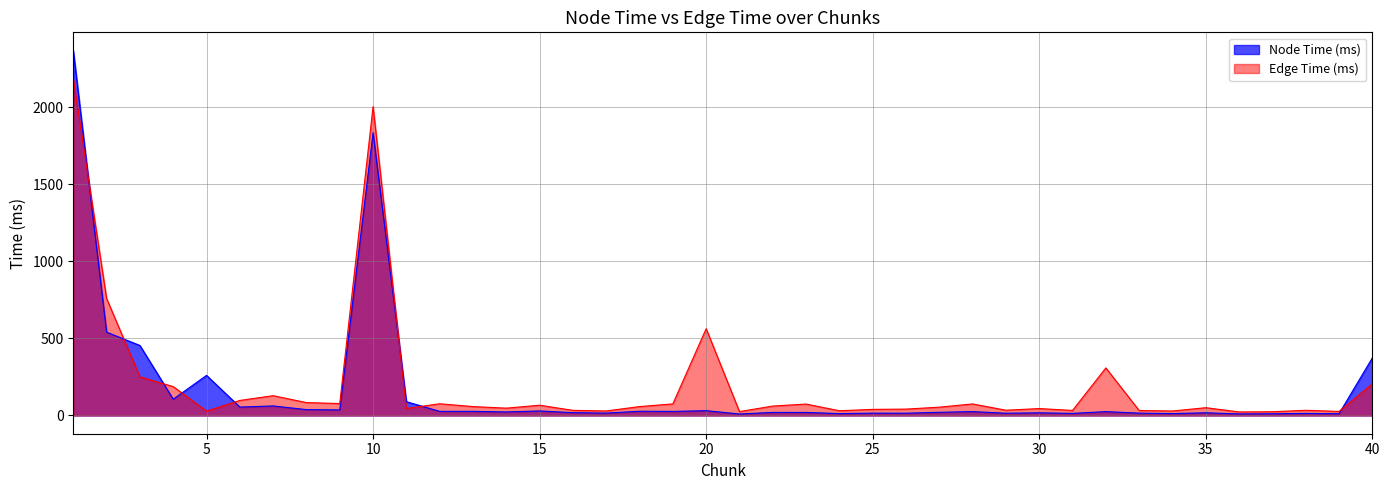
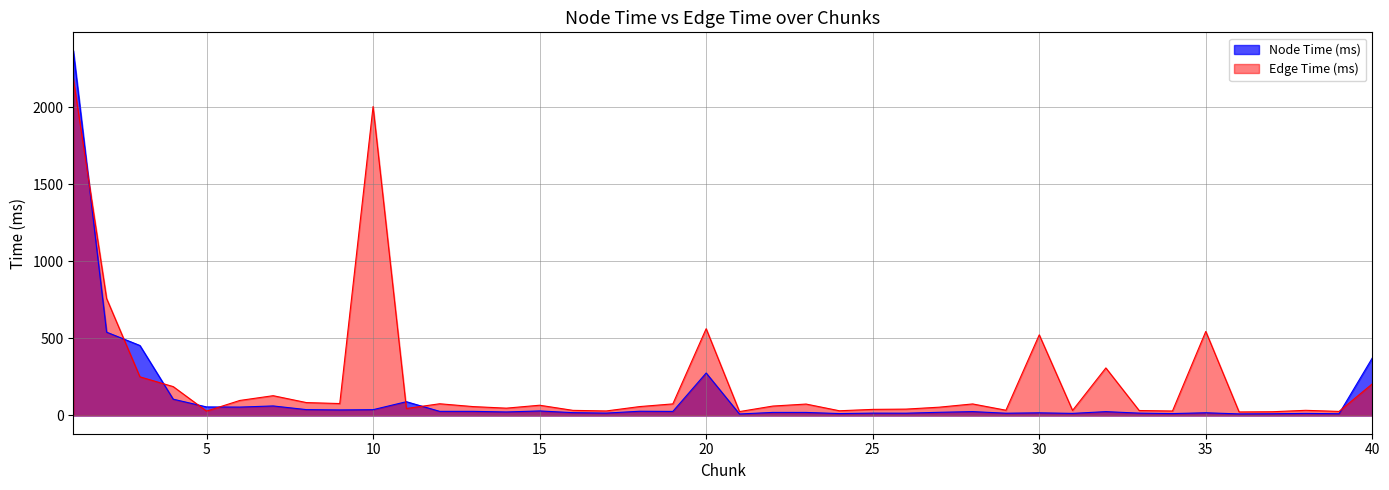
  {
    "Node Time (ms)": {
-     "5": 260,
-     "10": 1830,
+     "5": 60,
+     "10": 40,
      "15": 30,
-     "20": 30,
+     "20": 280,
      "25": 20,
      "30": 20,
      "35": 20,
      "40": 370
    },
    "Edge Time (ms)": {
      "5": 30,
      "10": 2000,
      "15": 70,
      "20": 560,
      "25": 40,
-     "30": 40,
-     "35": 50,
+     "30": 520,
+     "35": 550,
      "40": 210
    }
  }
